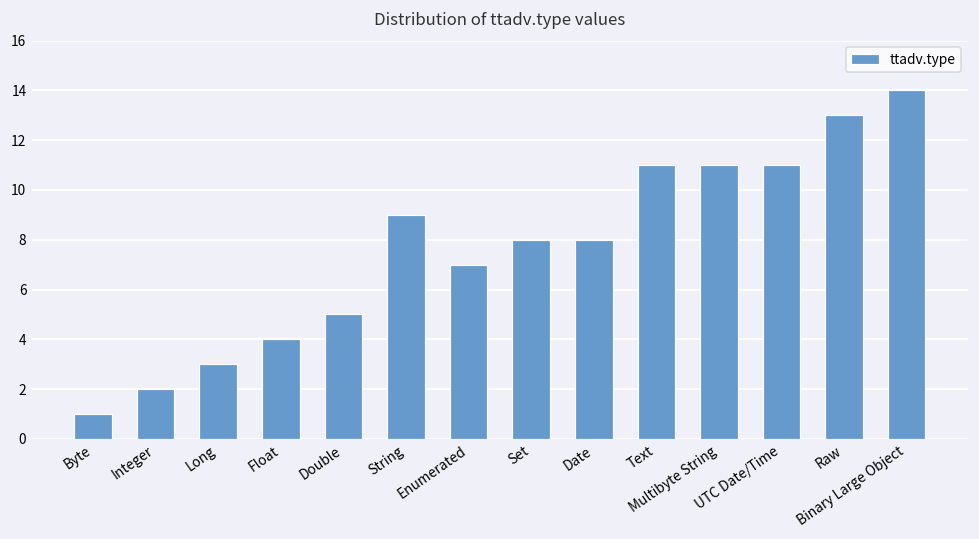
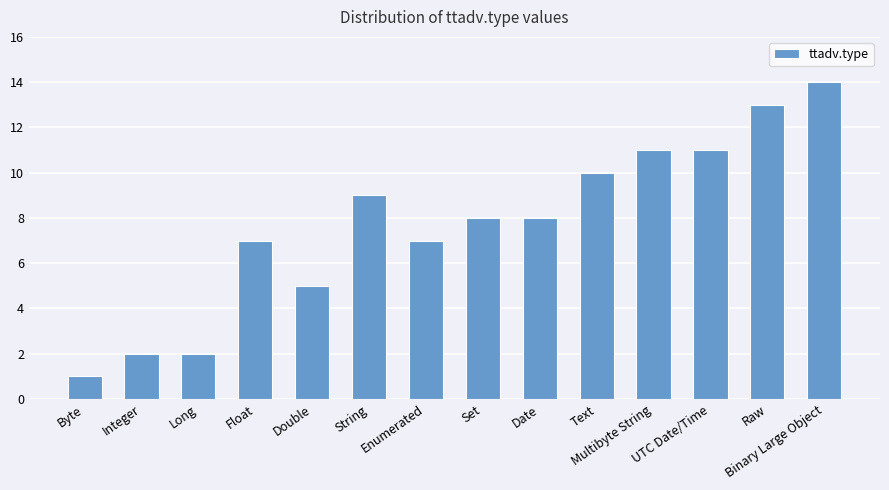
  {
    "Byte": 1,
    "Integer": 2,
-   "Long": 3,
-   "Float": 4,
+   "Long": 2,
+   "Float": 7,
    "Double": 5,
    "String": 9,
    "Enumerated": 7,
    "Set": 8,
    "Date": 8,
-   "Text": 11,
+   "Text": 10,
    "Multibyte String": 11,
    "UTC Date/Time": 11,
    "Raw": 13,
    "Binary Large Object": 14
  }
